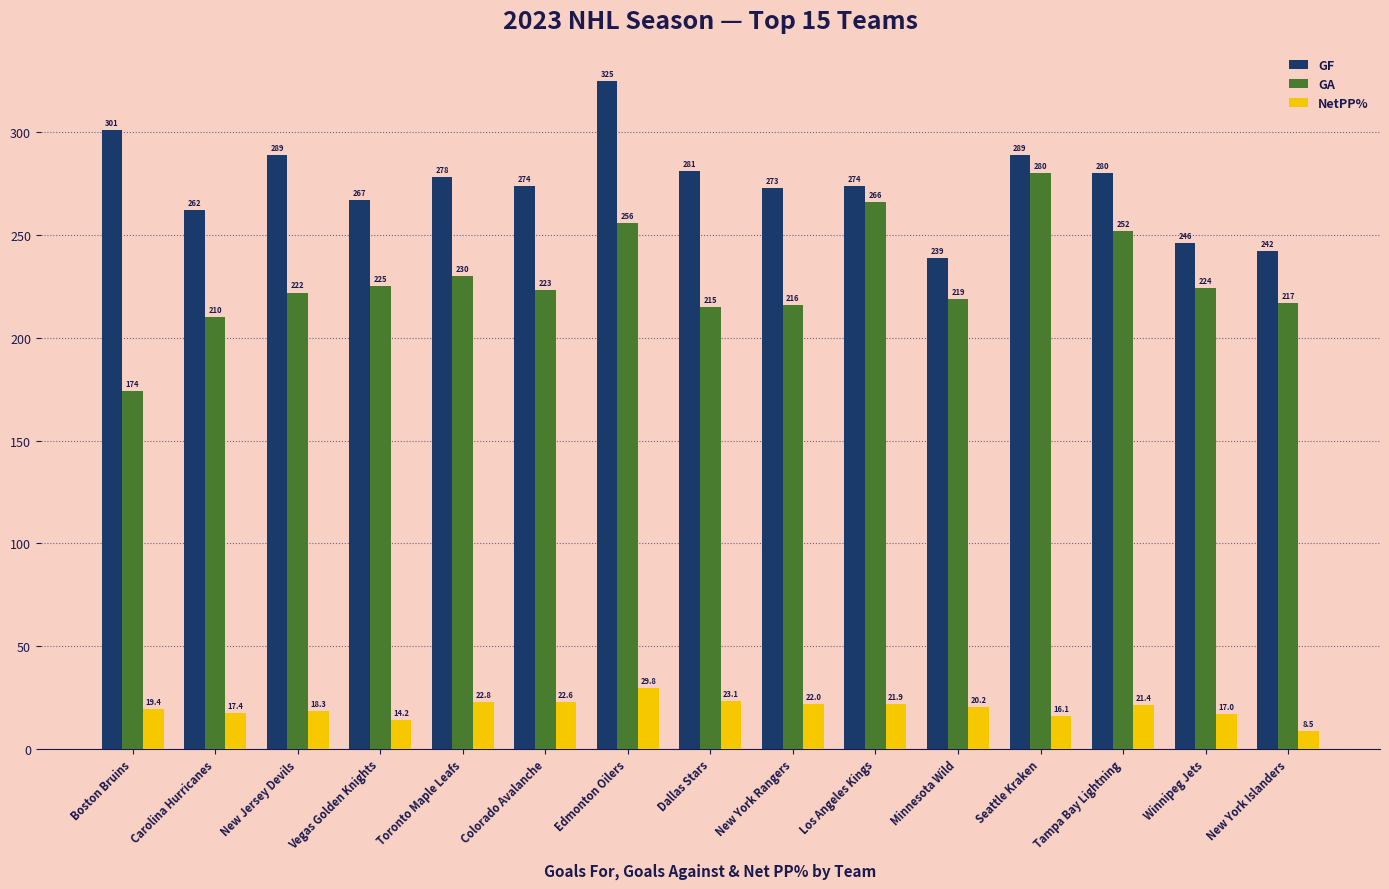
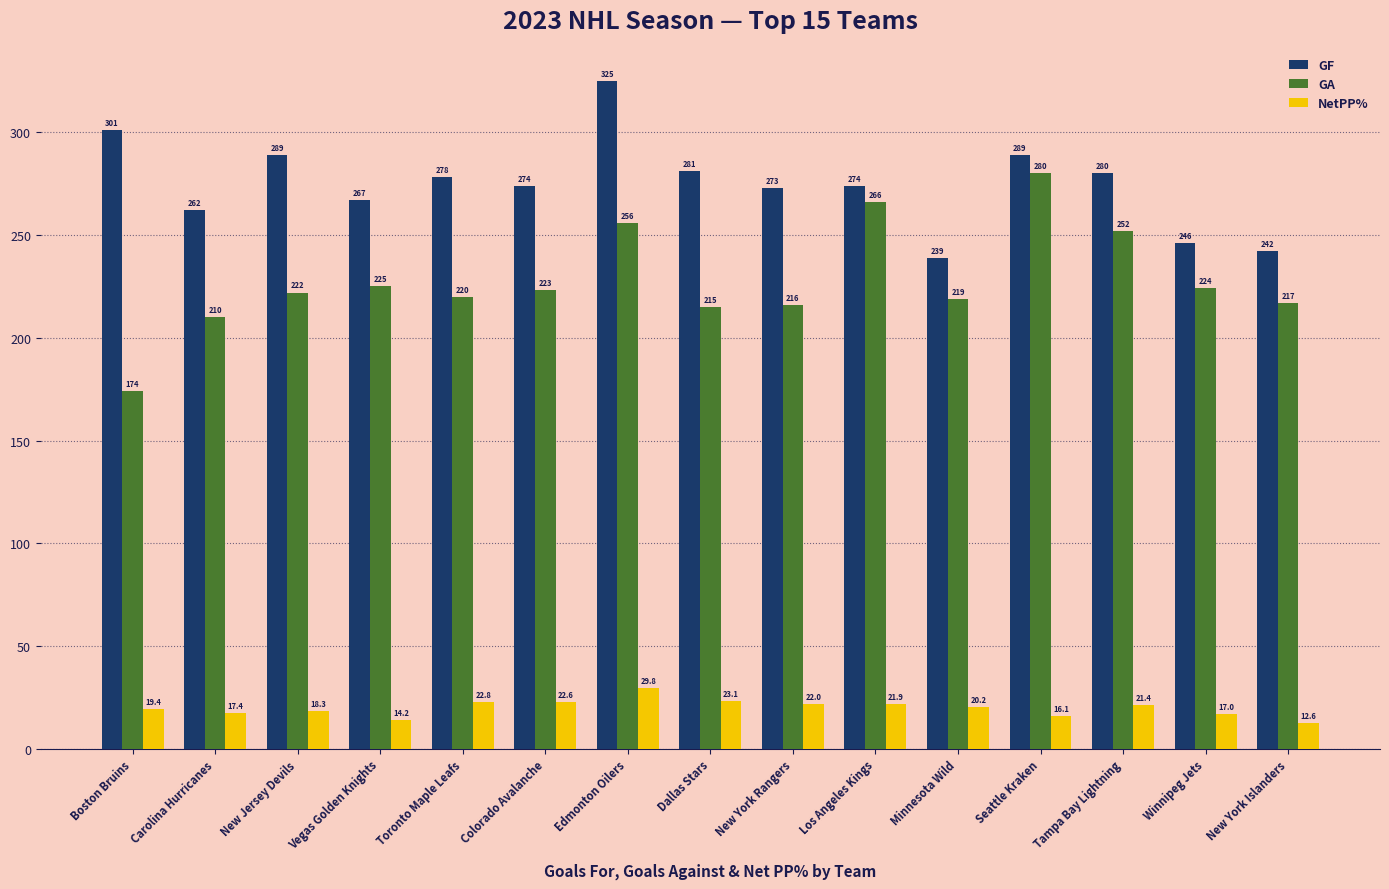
  {
    "GF": {
      "Boston Bruins": 301,
      "Carolina Hurricanes": 262,
      "New Jersey Devils": 289,
      "Vegas Golden Knights": 267,
      "Toronto Maple Leafs": 278,
      "Colorado Avalanche": 274,
      "Edmonton Oilers": 325,
      "Dallas Stars": 281,
      "New York Rangers": 273,
      "Los Angeles Kings": 274,
      "Minnesota Wild": 239,
      "Seattle Kraken": 289,
      "Tampa Bay Lightning": 280,
      "Winnipeg Jets": 246,
      "New York Islanders": 242
    },
    "GA": {
      "Boston Bruins": 174,
      "Carolina Hurricanes": 210,
      "New Jersey Devils": 222,
      "Vegas Golden Knights": 225,
-     "Toronto Maple Leafs": 230,
+     "Toronto Maple Leafs": 220,
      "Colorado Avalanche": 223,
      "Edmonton Oilers": 256,
      "Dallas Stars": 215,
      "New York Rangers": 216,
      "Los Angeles Kings": 266,
      "Minnesota Wild": 219,
      "Seattle Kraken": 280,
      "Tampa Bay Lightning": 252,
      "Winnipeg Jets": 224,
      "New York Islanders": 217
    },
    "NetPP%": {
      "Boston Bruins": 19.4,
      "Carolina Hurricanes": 17.4,
      "New Jersey Devils": 18.3,
      "Vegas Golden Knights": 14.2,
      "Toronto Maple Leafs": 22.8,
      "Colorado Avalanche": 22.6,
      "Edmonton Oilers": 29.8,
      "Dallas Stars": 23.1,
      "New York Rangers": 22.0,
      "Los Angeles Kings": 21.9,
      "Minnesota Wild": 20.2,
      "Seattle Kraken": 16.1,
      "Tampa Bay Lightning": 21.4,
      "Winnipeg Jets": 17.0,
-     "New York Islanders": 8.5
+     "New York Islanders": 12.6
    }
  }
